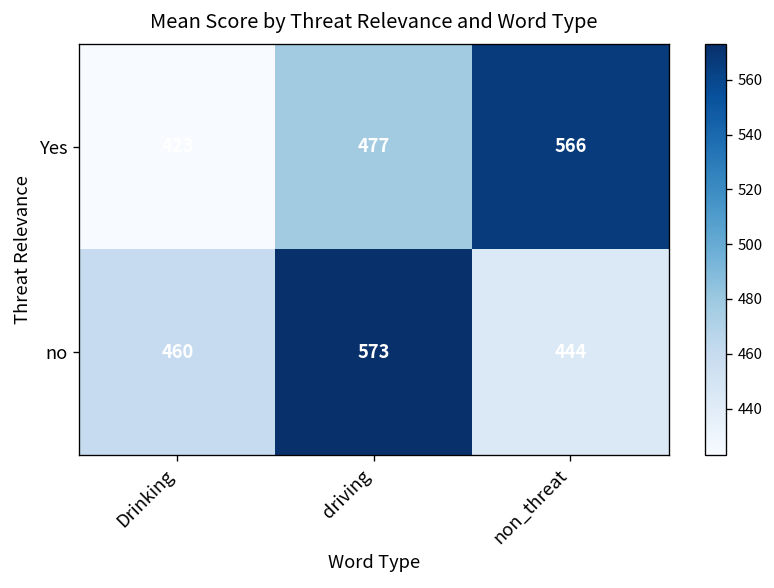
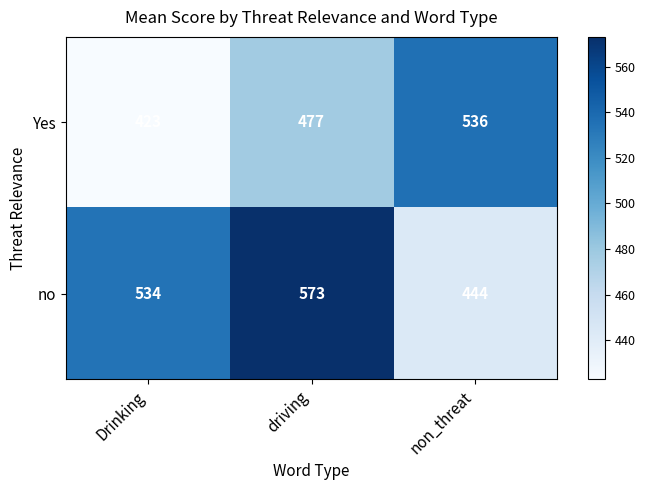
  {
    "Yes": {
      "driving": 477,
-     "non_threat": 566
+     "non_threat": 536
    },
    "no": {
-     "Drinking": 460,
+     "Drinking": 534,
      "driving": 573
    }
  }
